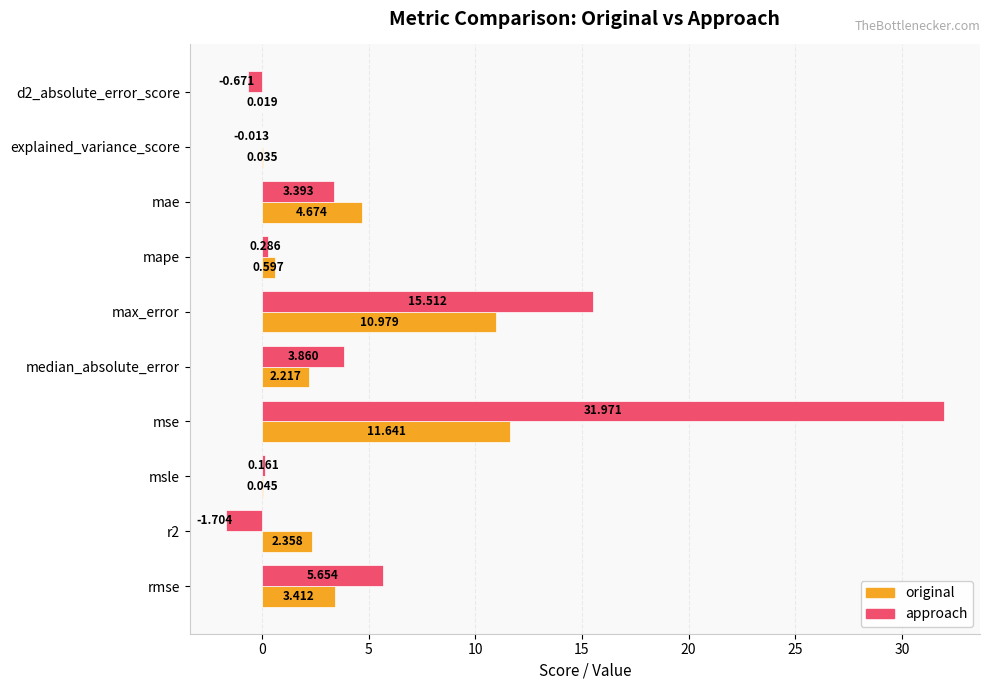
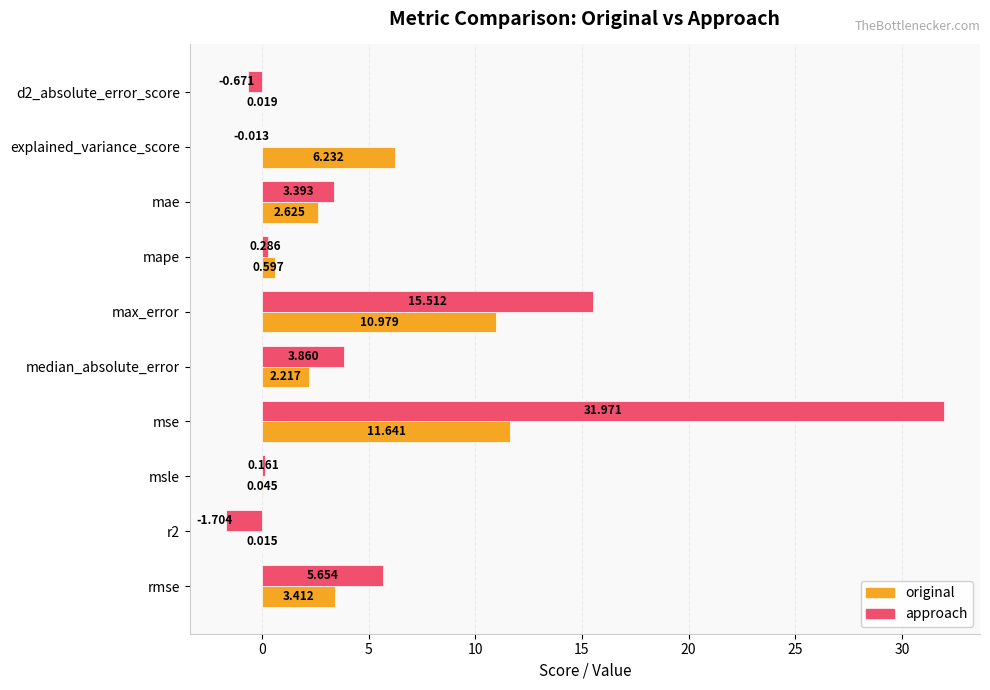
  {
    "original": {
      "d2_absolute_error_score": 0.019,
-     "explained_variance_score": 0.035,
-     "mae": 4.674,
+     "explained_variance_score": 6.232,
+     "mae": 2.625,
      "mape": 0.597,
      "max_error": 10.979,
      "median_absolute_error": 2.217,
      "mse": 11.641,
      "msle": 0.045,
-     "r2": 2.358,
+     "r2": 0.015,
      "rmse": 3.412
    },
    "approach": {
      "d2_absolute_error_score": -0.671,
      "explained_variance_score": -0.013,
      "mae": 3.393,
      "mape": 0.286,
      "max_error": 15.512,
      "median_absolute_error": 3.860,
      "mse": 31.971,
      "msle": 0.161,
      "r2": -1.704,
      "rmse": 5.654
    }
  }
